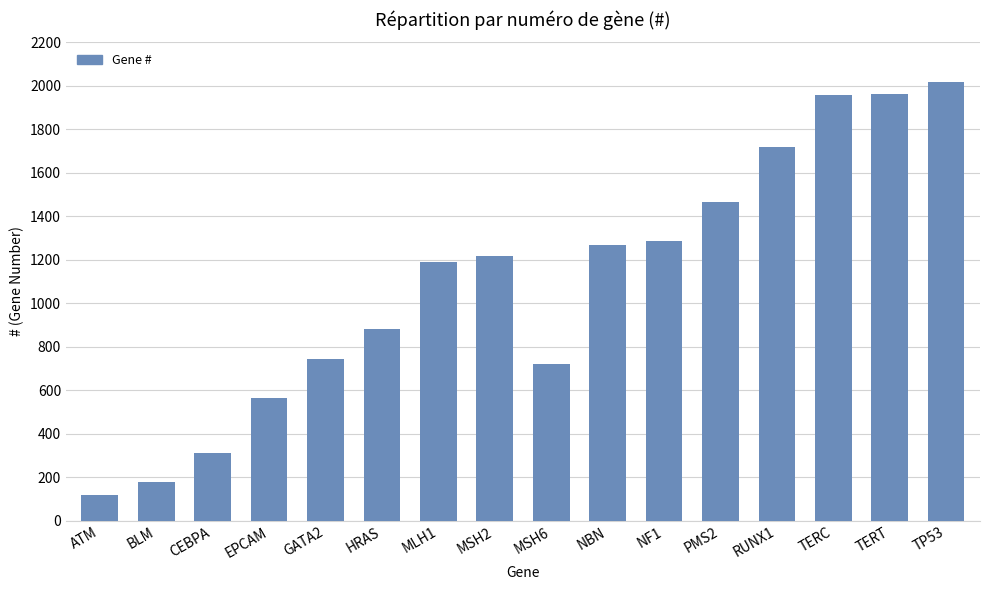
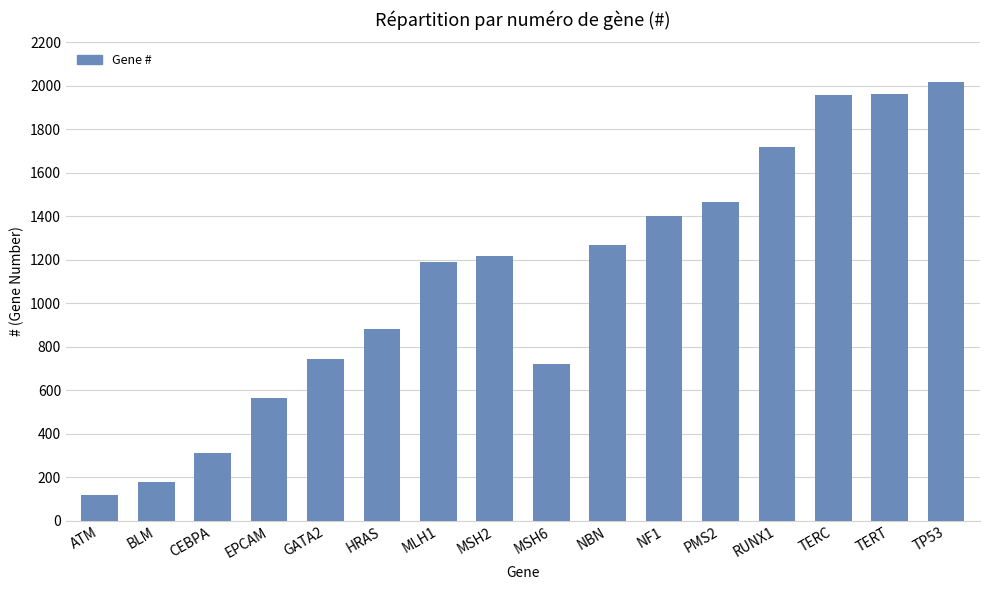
  {
    "ATM": 120,
    "BLM": 180,
    "CEBPA": 310,
    "EPCAM": 560,
    "GATA2": 740,
    "HRAS": 880,
    "MLH1": 1190,
    "MSH2": 1220,
    "MSH6": 720,
    "NBN": 1270,
-   "NF1": 1290,
+   "NF1": 1400,
    "PMS2": 1460,
    "RUNX1": 1720,
    "TERC": 1960,
    "TERT": 1960,
    "TP53": 2020
  }
